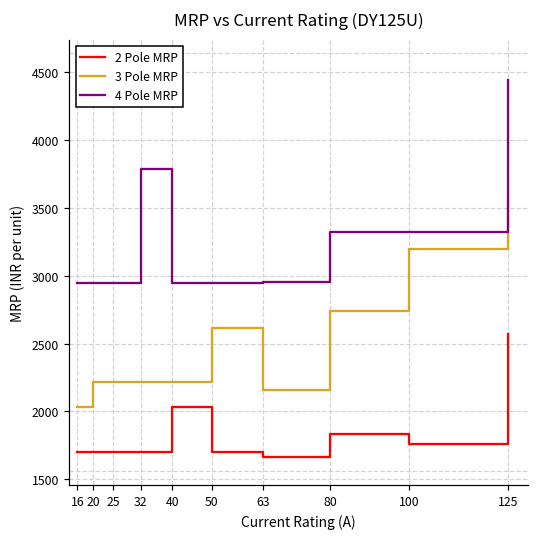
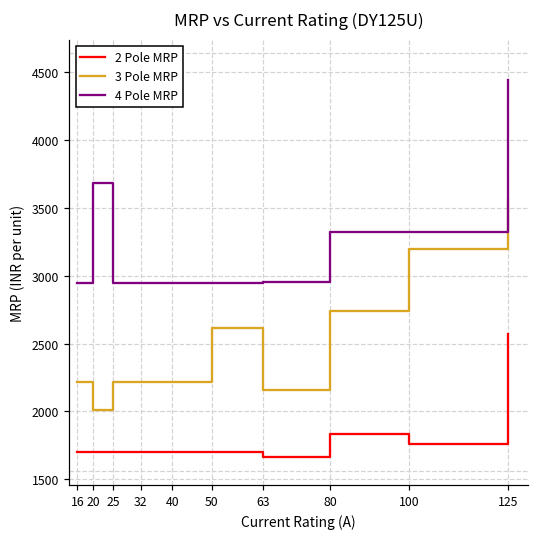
  {
    "2 Pole MRP": {
      "16": 1700,
      "20": 1700,
      "25": 1700,
      "32": 1700,
-     "40": 2030,
+     "40": 1700,
      "50": 1700,
      "63": 1660,
      "80": 1830,
      "100": 1760,
      "125": 2570
    },
    "3 Pole MRP": {
-     "16": 2030,
-     "20": 2220,
+     "16": 2220,
+     "20": 2010,
      "25": 2220,
      "32": 2220,
      "40": 2220,
      "50": 2620,
      "63": 2160,
      "80": 2740,
      "100": 3200,
      "125": 3560
    },
    "4 Pole MRP": {
      "16": 2950,
-     "20": 2950,
+     "20": 3680,
      "25": 2950,
-     "32": 3790,
+     "32": 2950,
      "40": 2950,
      "50": 2950,
      "63": 2950,
      "80": 3320,
      "100": 3320,
      "125": 4440
    }
  }
